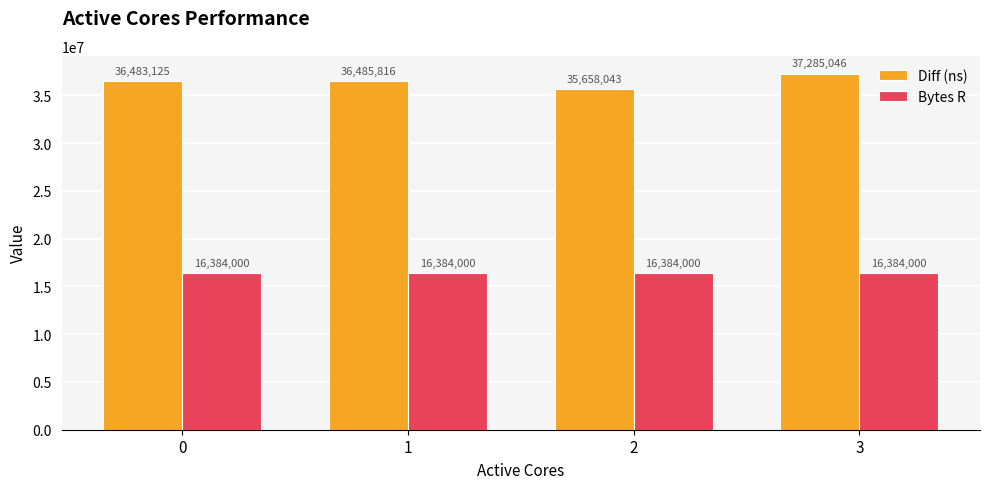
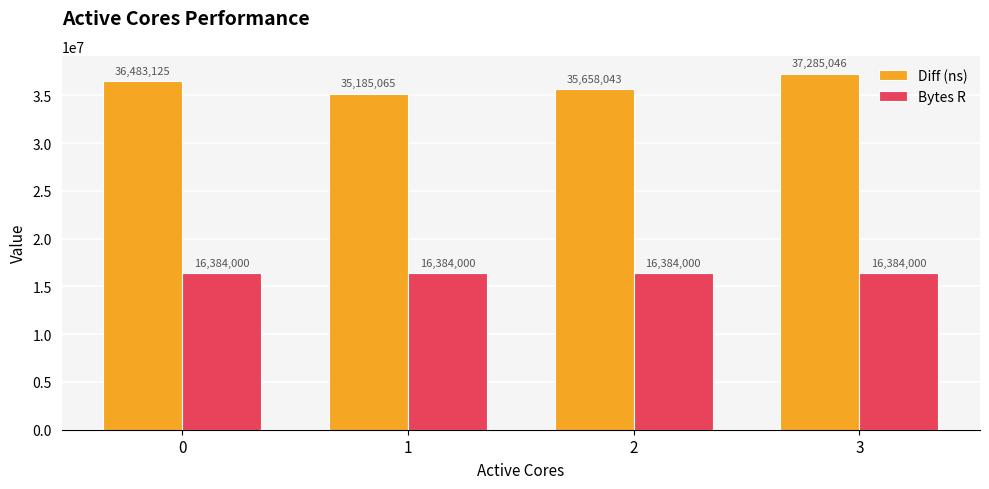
  {
    "Diff (ns)": {
      "0": "36,483,125",
-     "1": "36,485,816",
+     "1": "35,185,065",
      "2": "35,658,043",
      "3": "37,285,046"
    },
    "Bytes R": {
      "0": "16,384,000",
      "1": "16,384,000",
      "2": "16,384,000",
      "3": "16,384,000"
    }
  }
